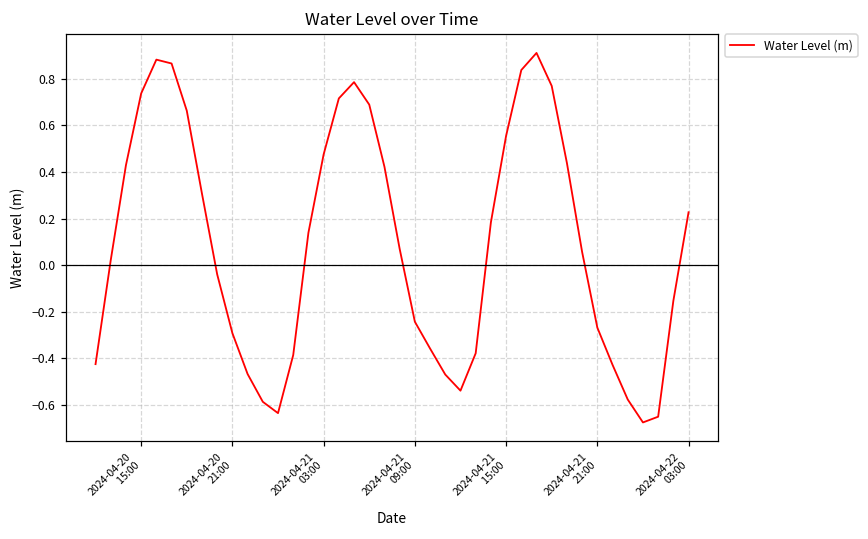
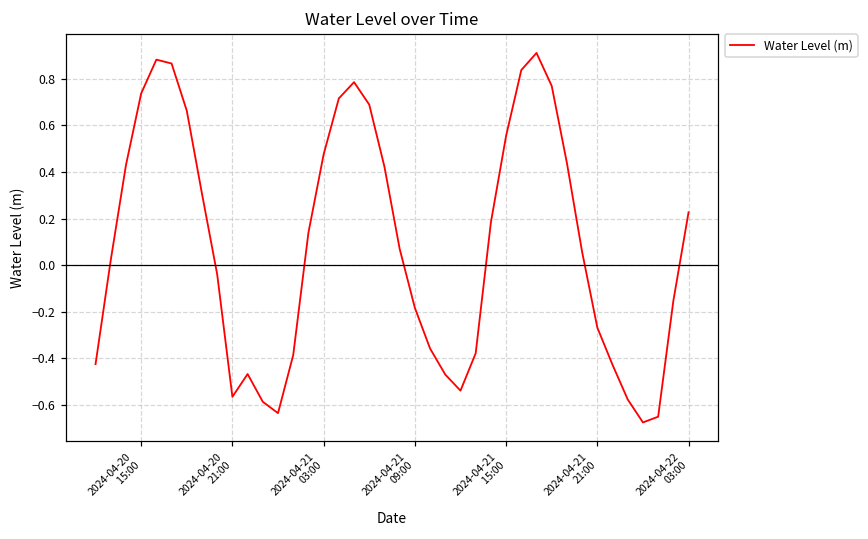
  {
    "2024-04-20 15:00": 0.74,
-   "2024-04-20 21:00": -0.29,
+   "2024-04-20 21:00": -0.57,
    "2024-04-21 03:00": 0.48,
-   "2024-04-21 09:00": -0.24,
+   "2024-04-21 09:00": -0.18,
    "2024-04-21 15:00": 0.56,
    "2024-04-21 21:00": -0.27,
    "2024-04-22 03:00": 0.23
  }
